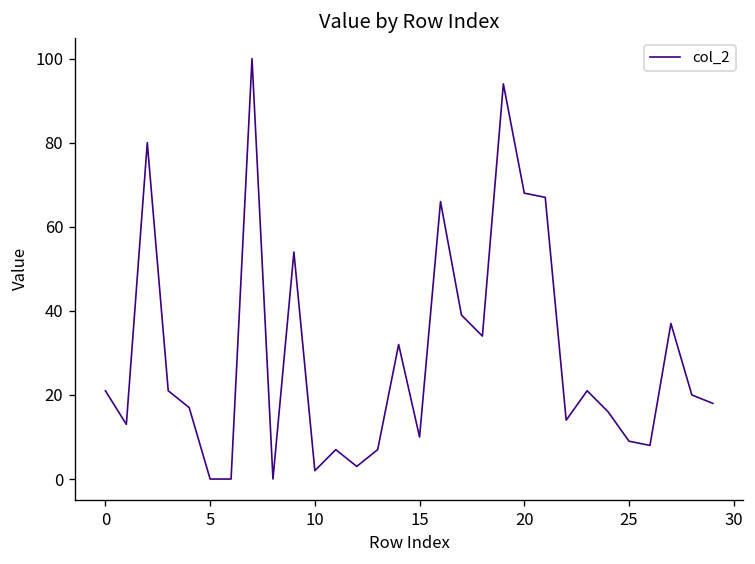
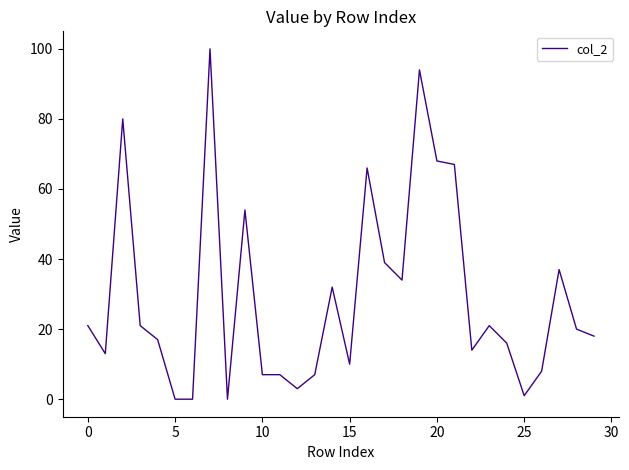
  {
    "0": 21,
    "5": 0,
-   "10": 2,
+   "10": 7,
    "15": 10,
    "20": 68,
-   "25": 9
+   "25": 1
  }
